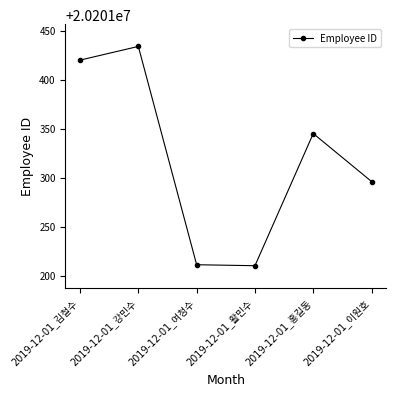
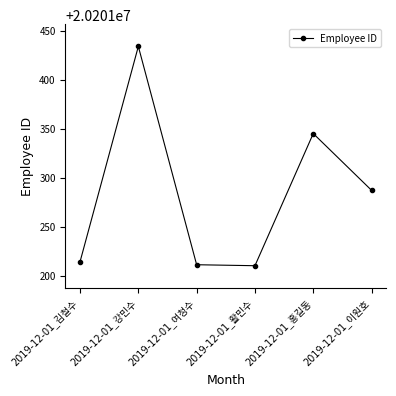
  {
-   "2019-12-01_김철수": 20201420,
+   "2019-12-01_김철수": 20201210,
    "2019-12-01_강민수": 20201430,
    "2019-12-01_여청수": 20201210,
    "2019-12-01_활민수": 20201210,
    "2019-12-01_홍길동": 20201350,
-   "2019-12-01_이원호": 20201300
+   "2019-12-01_이원호": 20201290
  }
